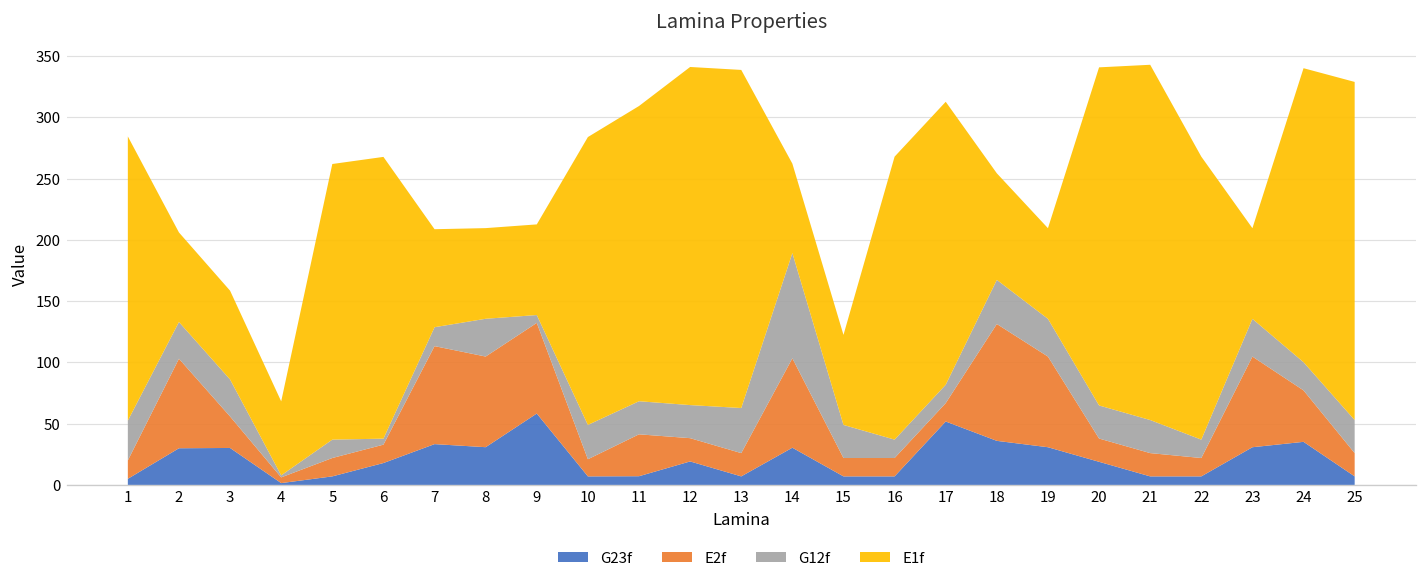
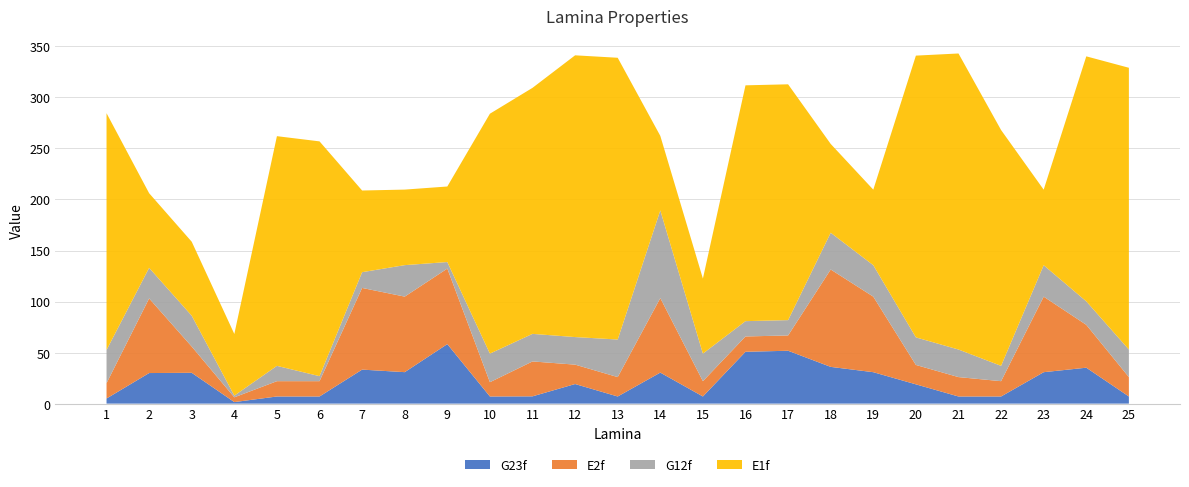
  {
    "G23f": {
      "1": 5,
      "2": 30,
      "3": 30,
      "5": 7,
-     "6": 18,
+     "6": 7,
      "7": 33,
      "8": 31,
      "9": 58,
      "10": 7,
      "11": 7,
      "12": 19,
      "13": 7,
      "14": 30,
      "15": 7,
-     "16": 7,
+     "16": 51,
      "17": 52,
      "18": 36,
      "19": 31,
      "20": 19,
      "21": 7,
      "22": 7,
      "23": 31,
      "24": 35,
      "25": 7
    },
    "E2f": {
      "1": 15,
      "2": 73,
      "3": 26,
      "5": 15,
      "6": 15,
      "7": 80,
      "8": 74,
      "9": 74,
      "10": 14,
      "11": 34,
      "12": 19,
      "13": 19,
      "14": 73,
      "15": 15,
      "16": 15,
      "17": 15,
      "18": 95,
      "19": 74,
      "20": 19,
      "21": 19,
      "22": 15,
      "23": 74,
      "24": 42,
      "25": 19
    },
    "G12f": {
      "1": 33,
      "2": 30,
      "3": 30,
      "5": 15,
      "6": 5,
      "7": 15,
      "8": 31,
      "9": 6,
      "10": 28,
      "11": 27,
      "12": 27,
      "13": 37,
      "14": 86,
      "15": 27,
      "16": 15,
      "17": 15,
      "18": 36,
      "19": 31,
      "20": 27,
      "21": 27,
      "22": 15,
      "23": 31,
      "24": 23,
      "25": 27
    },
    "E1f": {
      "1": 232,
      "2": 73,
      "3": 72,
      "4": 60,
      "5": 225,
      "6": 230,
      "7": 80,
      "8": 74,
      "9": 74,
      "10": 235,
      "11": 241,
      "12": 276,
      "13": 276,
      "14": 73,
      "15": 74,
      "16": 231,
      "17": 231,
      "18": 87,
      "19": 74,
      "20": 276,
      "21": 290,
      "22": 231,
      "23": 74,
      "24": 240,
      "25": 276
    }
  }
